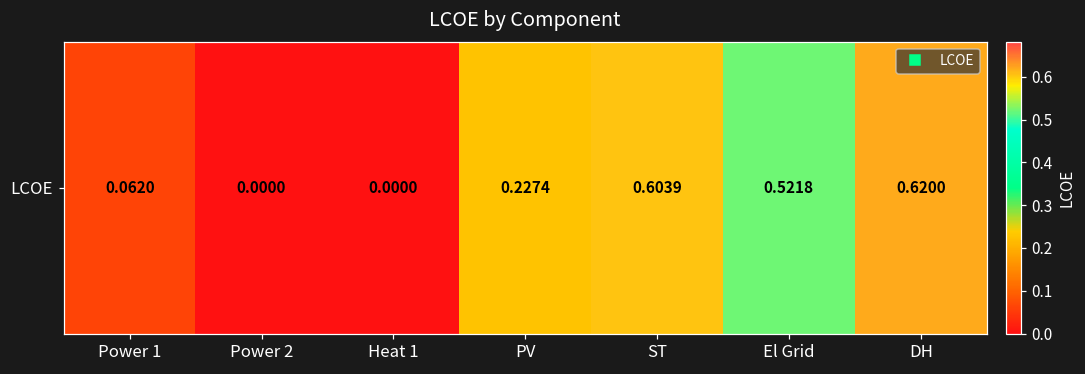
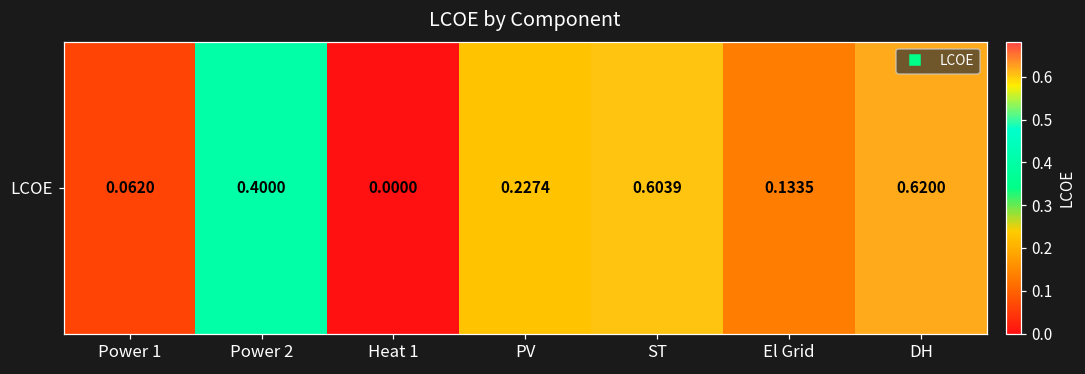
  {
    "LCOE": {
      "Power 1": 0.0620,
-     "Power 2": 0.0000,
+     "Power 2": 0.4000,
      "Heat 1": 0.0000,
      "PV": 0.2274,
      "ST": 0.6039,
-     "El Grid": 0.5218,
+     "El Grid": 0.1335,
      "DH": 0.6200
    }
  }
